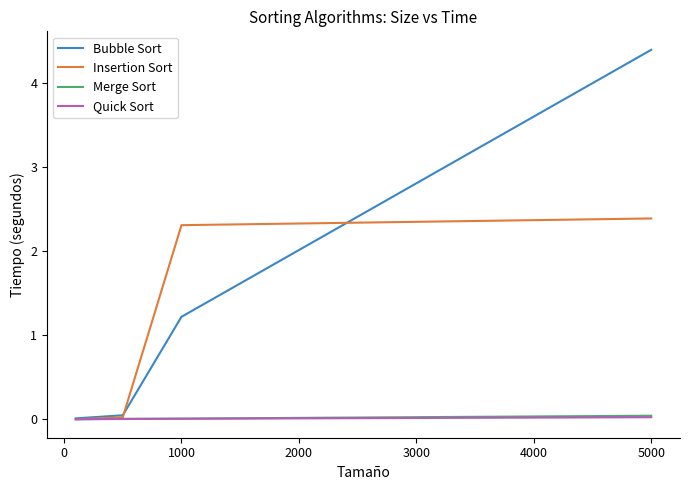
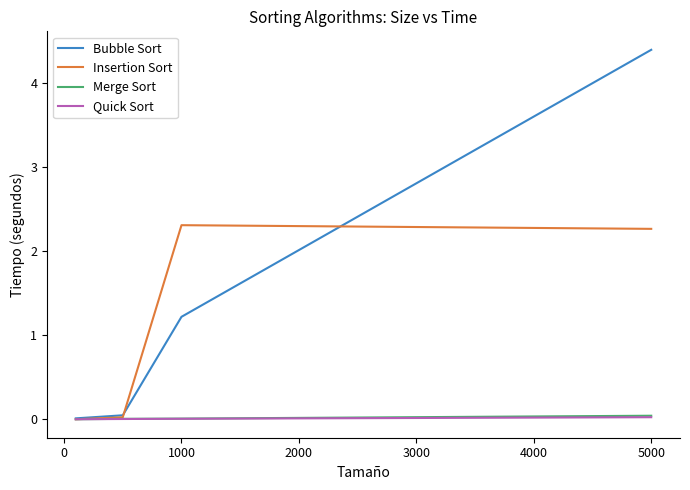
  {
    "Bubble Sort": {
      "1000": 1.2,
      "5000": 4.4
    },
    "Insertion Sort": {
      "1000": 2.3,
-     "5000": 2.4
+     "5000": 2.3
    }
  }
